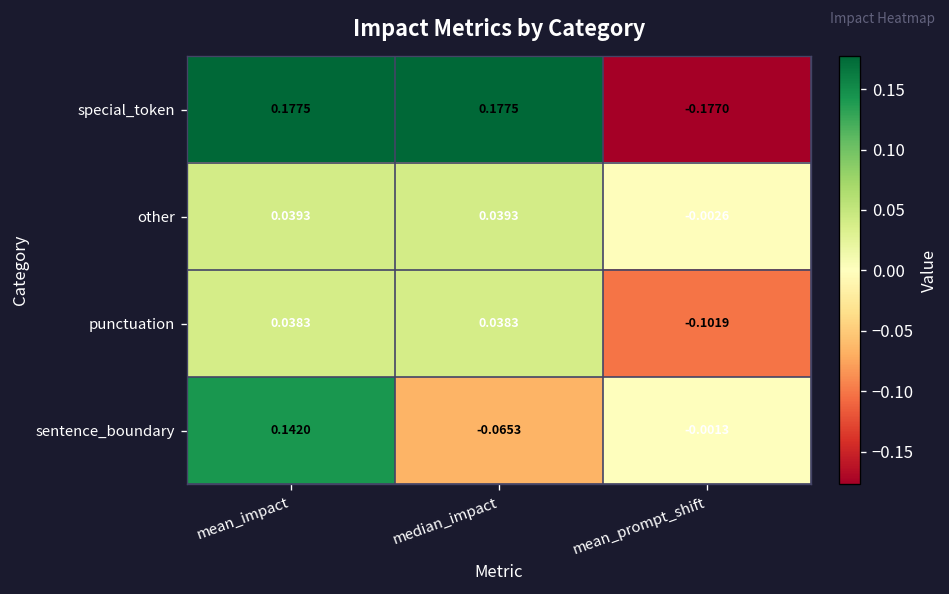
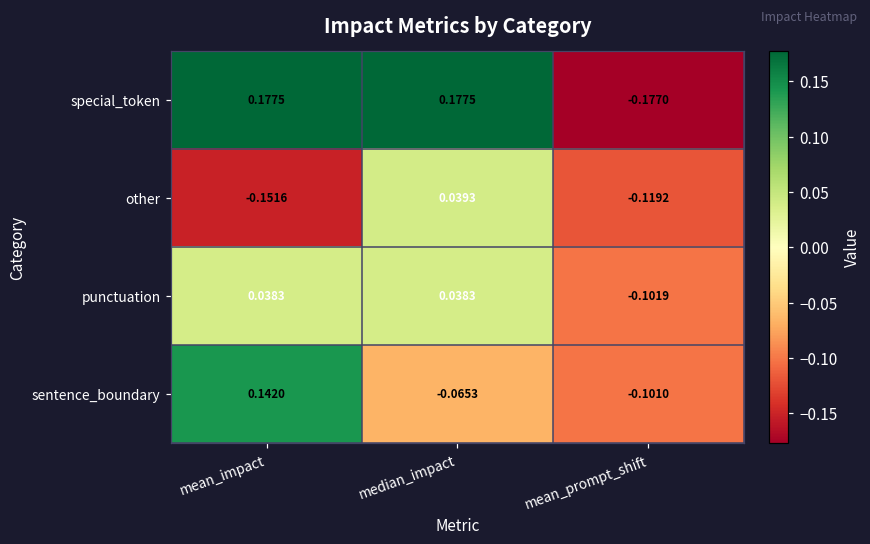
  {
    "special_token": {
      "mean_impact": 0.1775,
      "median_impact": 0.1775,
      "mean_prompt_shift": -0.1770
    },
    "other": {
-     "mean_impact": 0.0393,
+     "mean_impact": -0.1516,
      "median_impact": 0.0393,
-     "mean_prompt_shift": -0.0026
+     "mean_prompt_shift": -0.1192
    },
    "punctuation": {
      "mean_impact": 0.0383,
      "median_impact": 0.0383,
      "mean_prompt_shift": -0.1019
    },
    "sentence_boundary": {
      "mean_impact": 0.1420,
      "median_impact": -0.0653,
-     "mean_prompt_shift": -0.0013
+     "mean_prompt_shift": -0.1010
    }
  }
